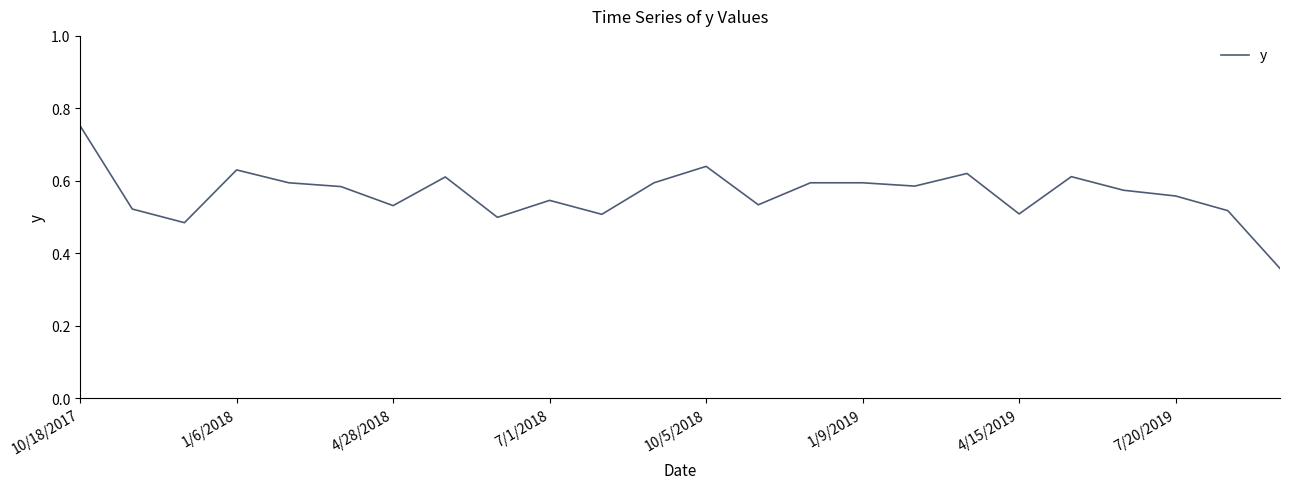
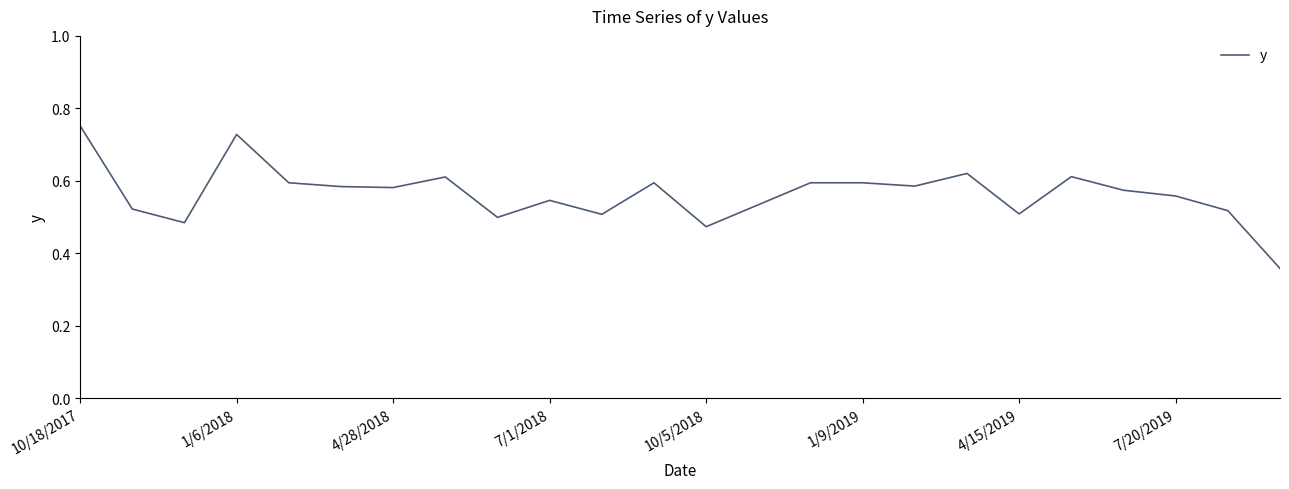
  {
    "10/18/2017": 0.75,
-   "1/6/2018": 0.63,
-   "4/28/2018": 0.53,
+   "1/6/2018": 0.73,
+   "4/28/2018": 0.58,
    "7/1/2018": 0.55,
-   "10/5/2018": 0.64,
+   "10/5/2018": 0.47,
    "1/9/2019": 0.59,
    "4/15/2019": 0.51,
    "7/20/2019": 0.56
  }
